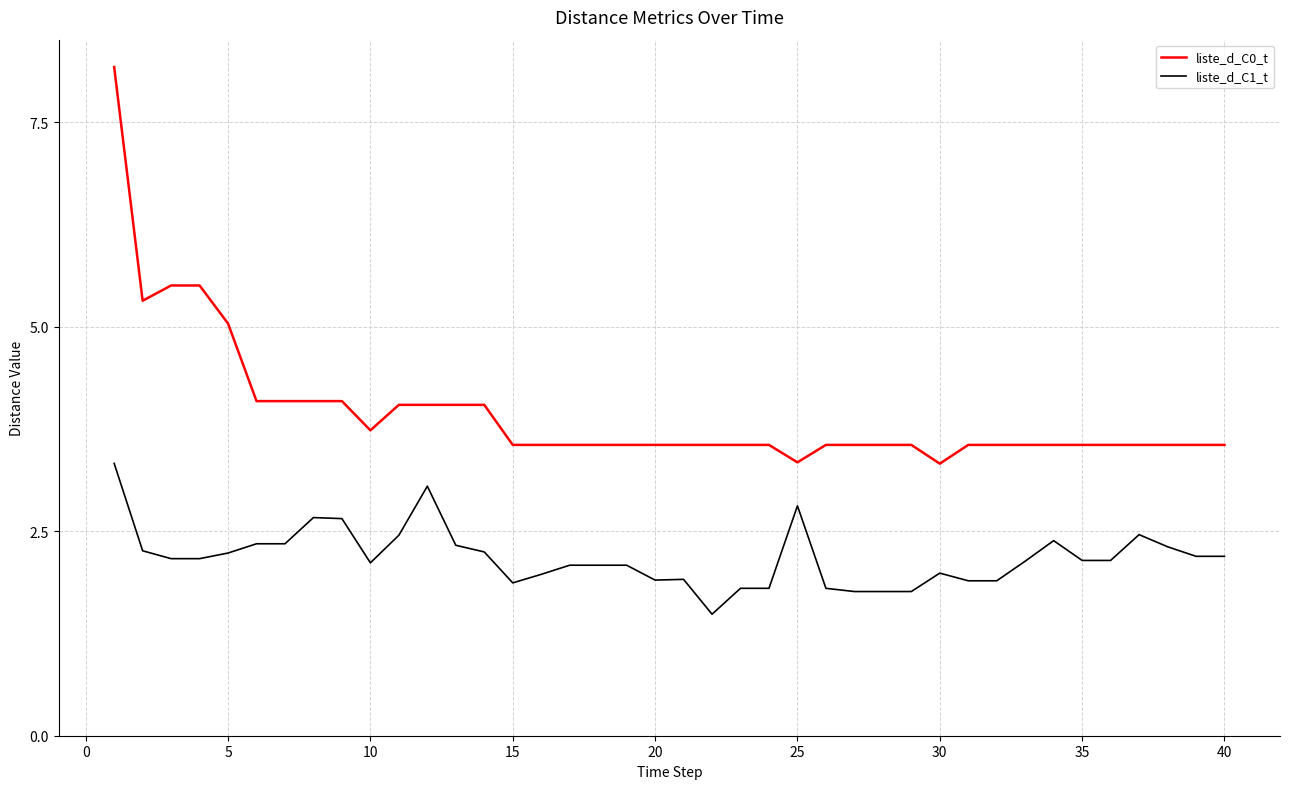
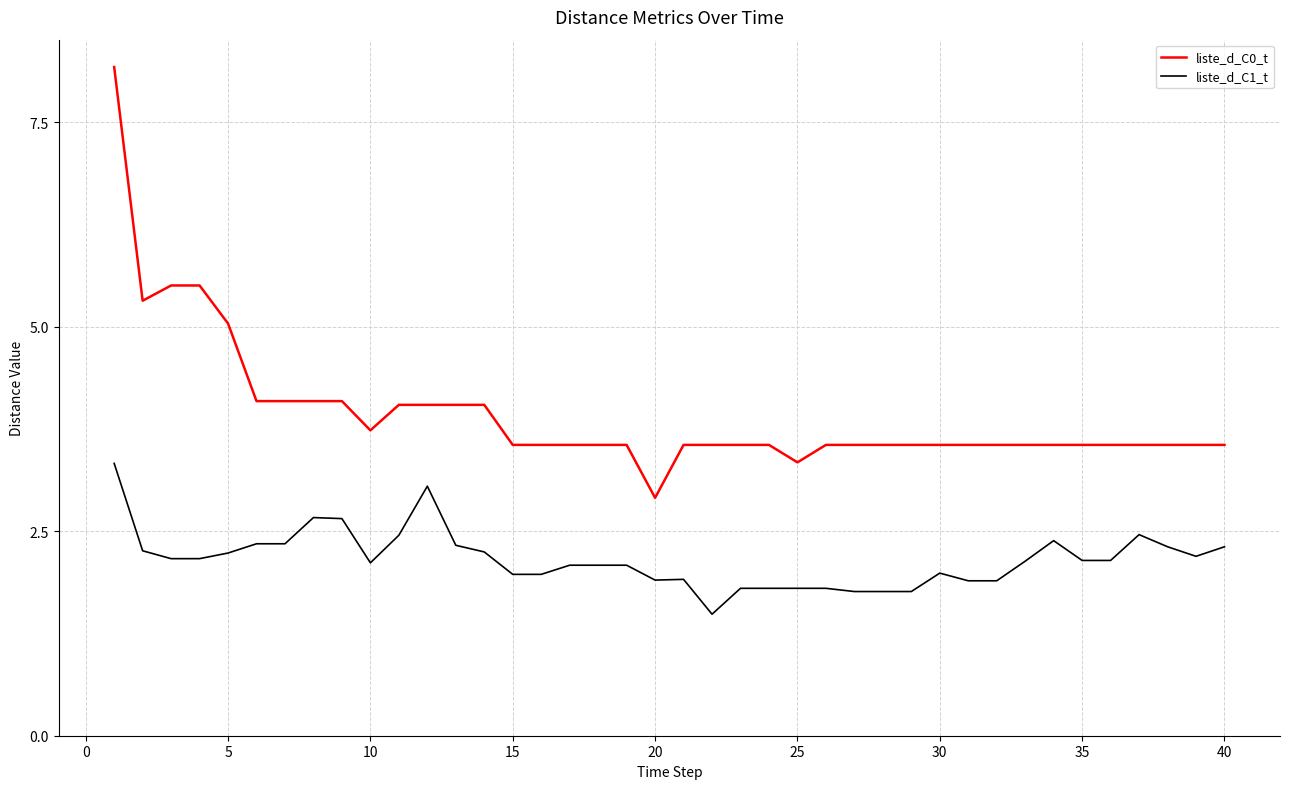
  {
    "liste_d_C0_t": {
      "5": 5.0,
      "10": 3.7,
      "15": 3.6,
-     "20": 3.6,
+     "20": 2.9,
      "25": 3.3,
-     "30": 3.3,
+     "30": 3.6,
      "35": 3.6,
      "40": 3.6
    },
    "liste_d_C1_t": {
      "5": 2.2,
      "10": 2.1,
-     "15": 1.9,
+     "15": 2.0,
      "20": 1.9,
-     "25": 2.8,
+     "25": 1.8,
      "30": 2.0,
      "35": 2.1,
-     "40": 2.2
+     "40": 2.3
    }
  }
